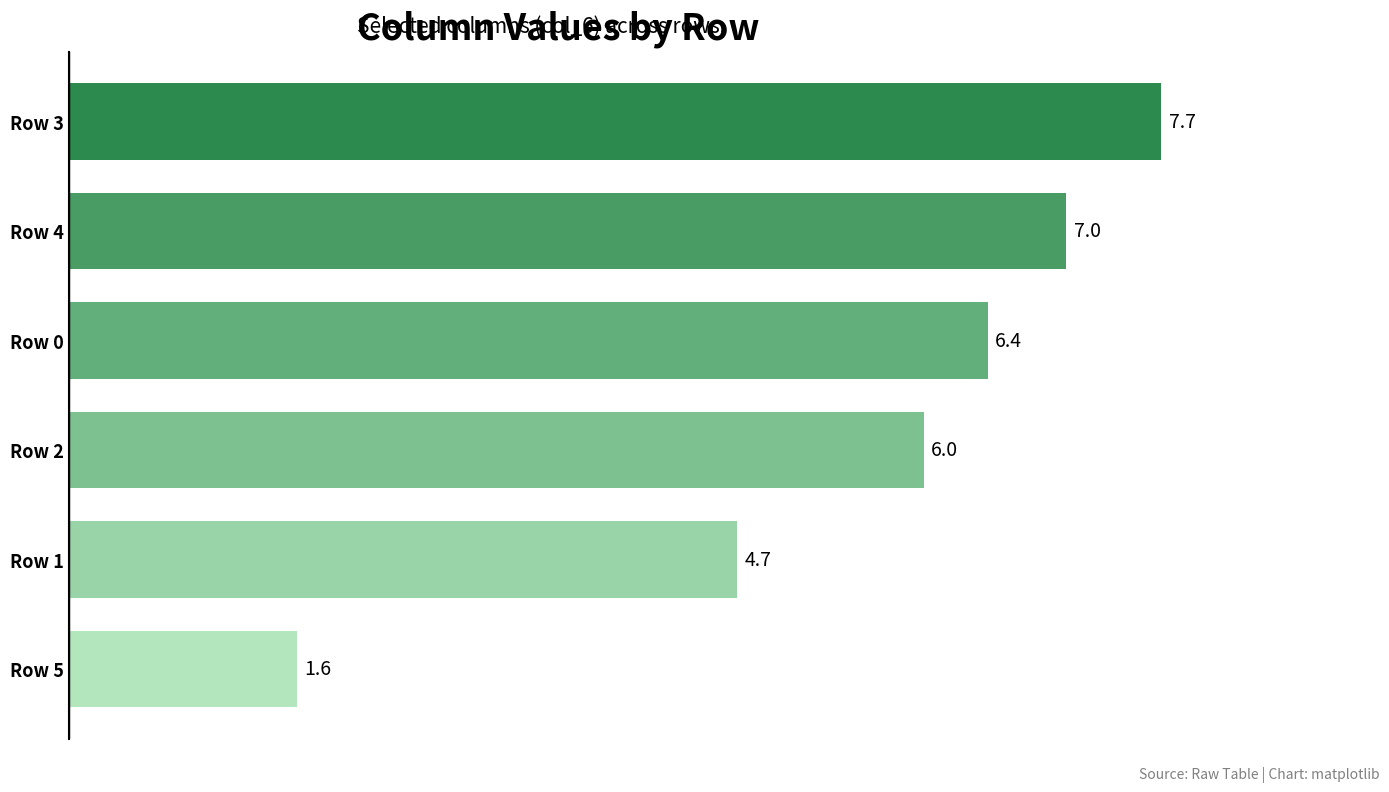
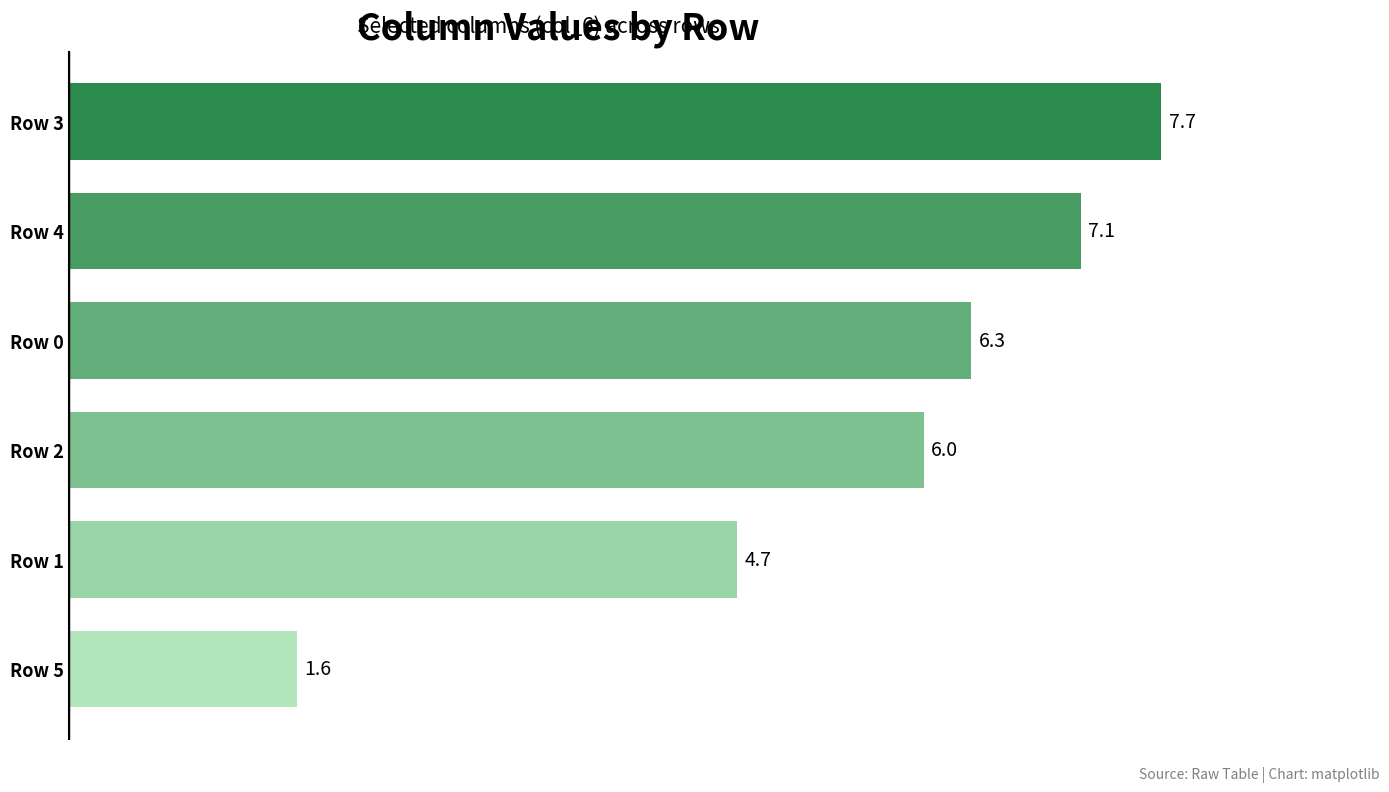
  {
    "Row 3": 7.7,
-   "Row 4": 7.0,
-   "Row 0": 6.4,
+   "Row 4": 7.1,
+   "Row 0": 6.3,
    "Row 2": 6.0,
    "Row 1": 4.7,
    "Row 5": 1.6
  }
